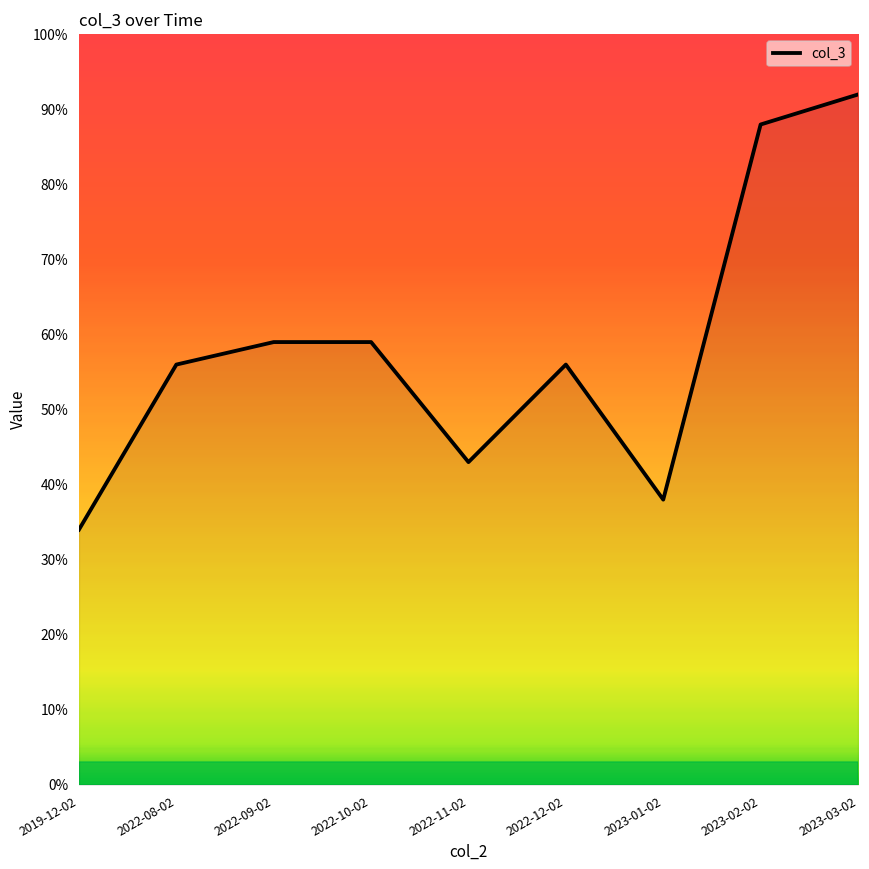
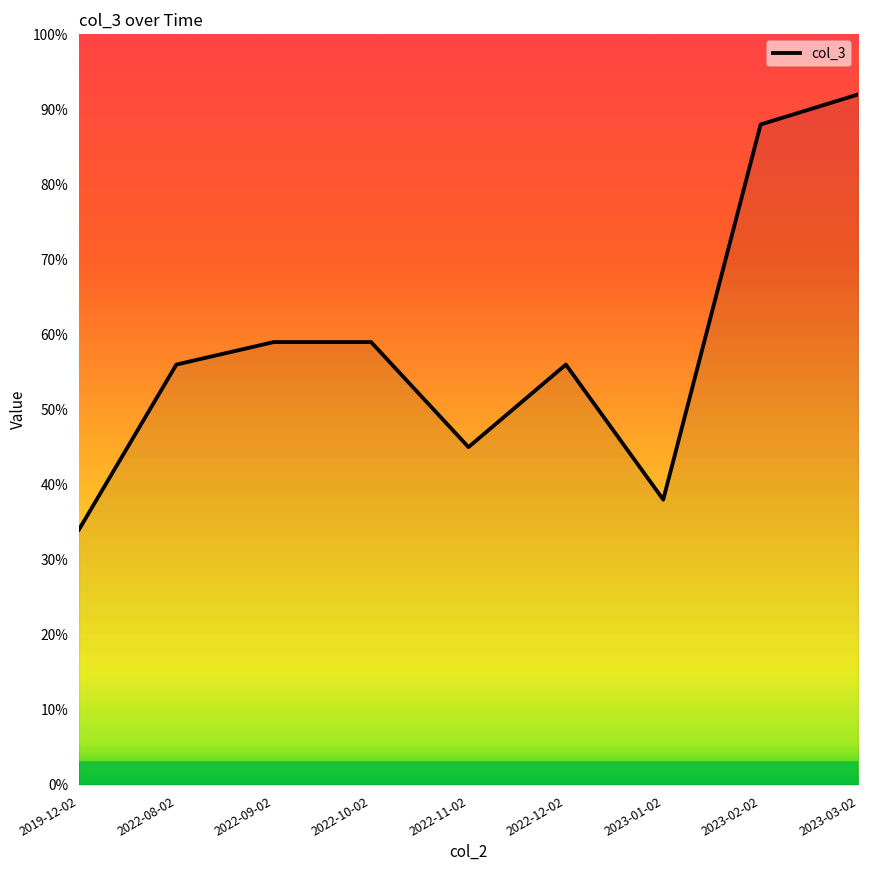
  {
    "2019-12-02": "34%",
    "2022-08-02": "56%",
    "2022-09-02": "59%",
    "2022-10-02": "59%",
-   "2022-11-02": "43%",
+   "2022-11-02": "45%",
    "2022-12-02": "56%",
    "2023-01-02": "38%",
    "2023-02-02": "88%",
    "2023-03-02": "92%"
  }
